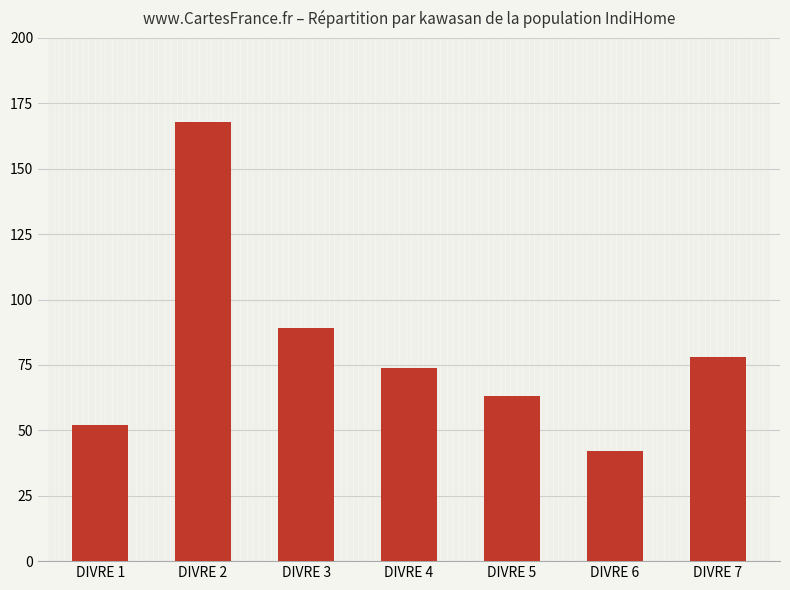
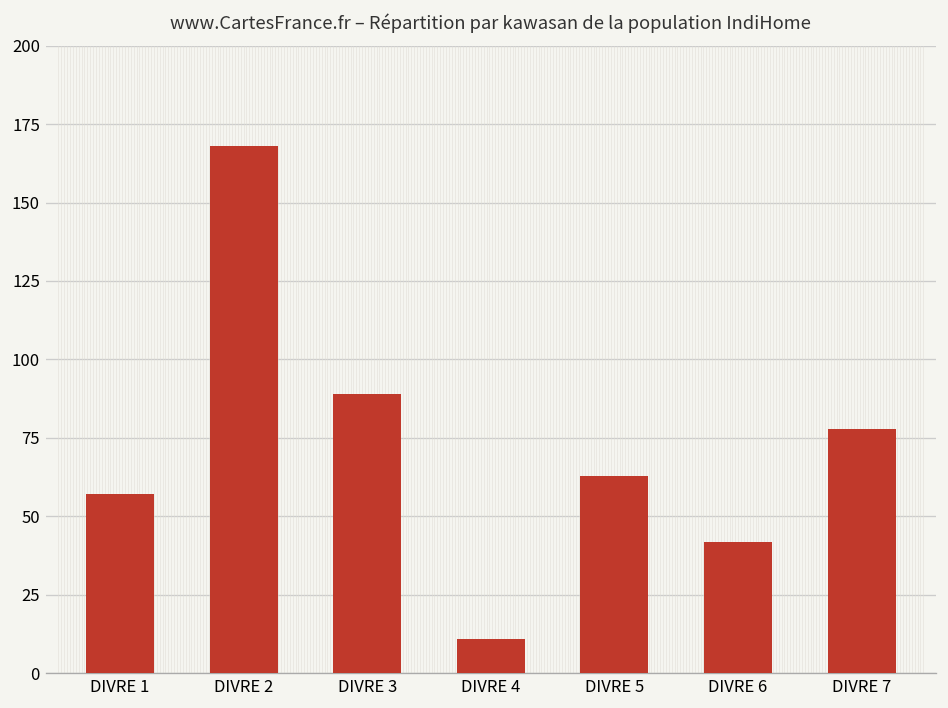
  {
-   "DIVRE 1": 52,
+   "DIVRE 1": 57,
    "DIVRE 2": 168,
    "DIVRE 3": 89,
-   "DIVRE 4": 74,
+   "DIVRE 4": 11,
    "DIVRE 5": 63,
    "DIVRE 6": 42,
    "DIVRE 7": 78
  }
